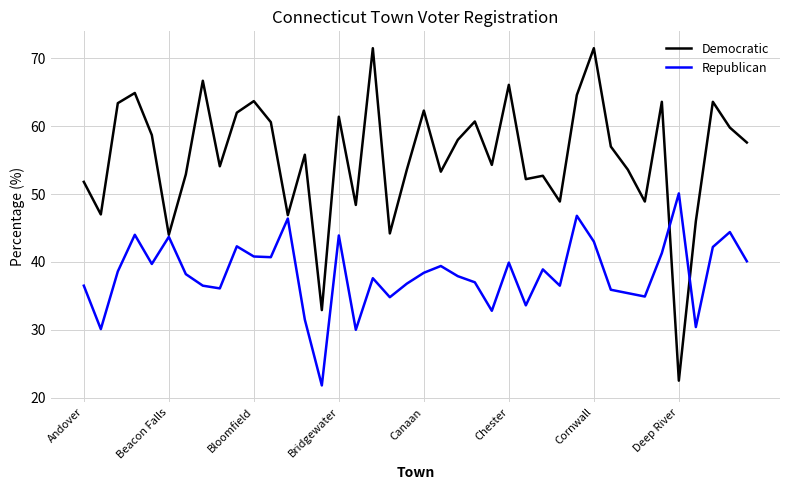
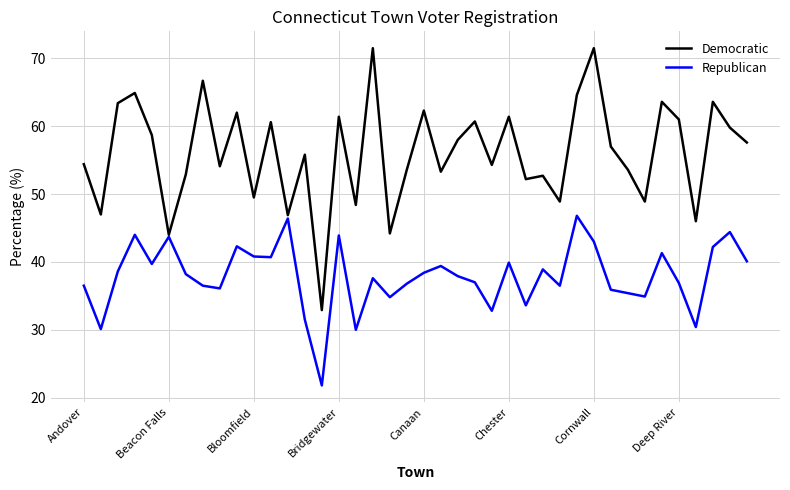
  {
    "Democratic": {
-     "Andover": 52,
-     "Bloomfield": 64,
+     "Andover": 54,
+     "Bloomfield": 50,
      "Bridgewater": 61,
      "Canaan": 62,
-     "Chester": 66,
+     "Chester": 61,
      "Cornwall": 72,
-     "Deep River": 23
+     "Deep River": 61
    },
    "Republican": {
      "Andover": 37,
      "Bloomfield": 41,
      "Bridgewater": 44,
      "Canaan": 38,
      "Chester": 40,
      "Cornwall": 43,
-     "Deep River": 50
+     "Deep River": 37
    }
  }
